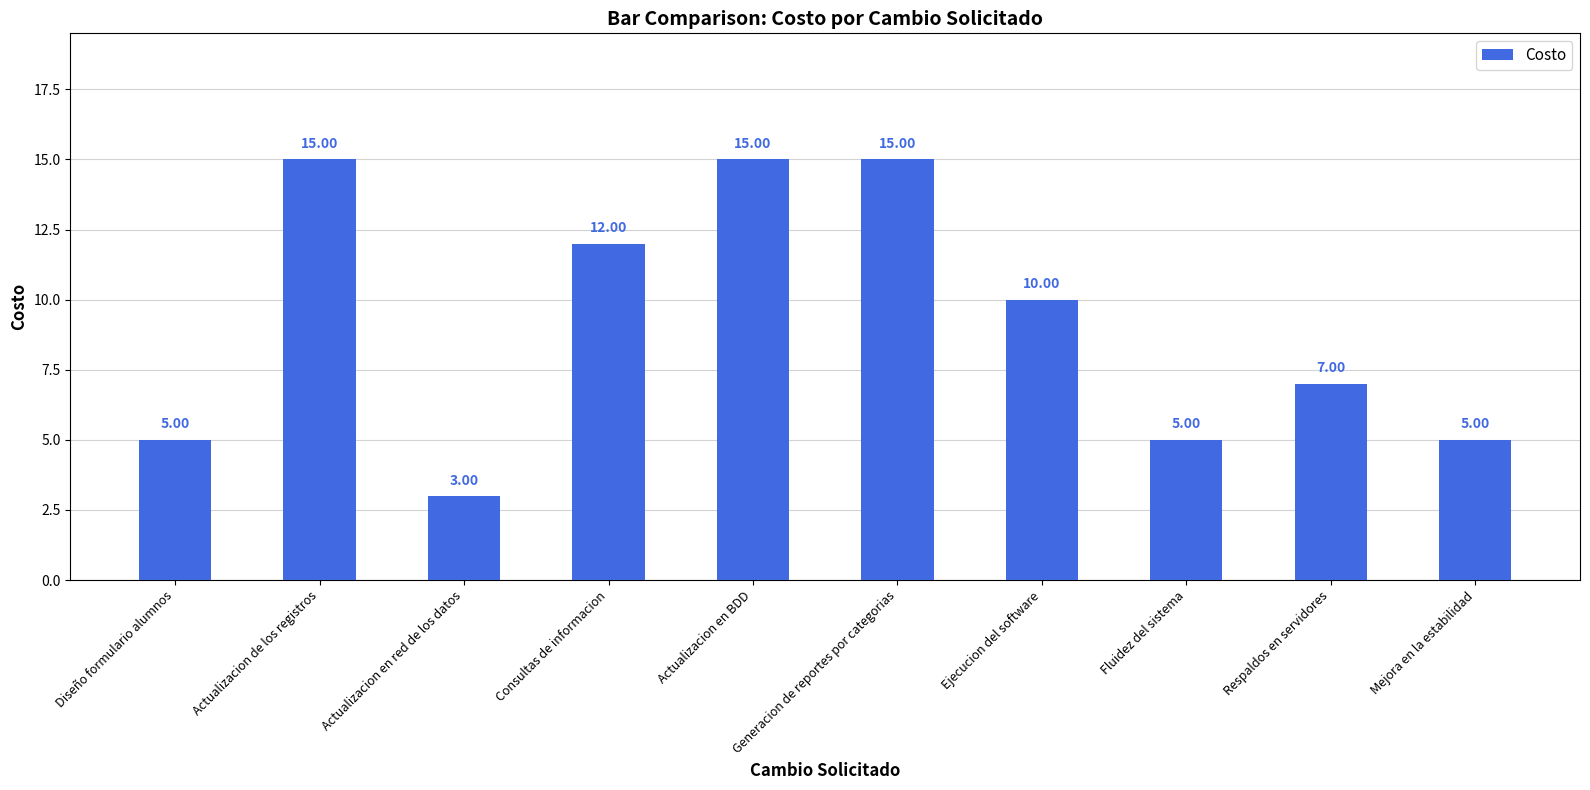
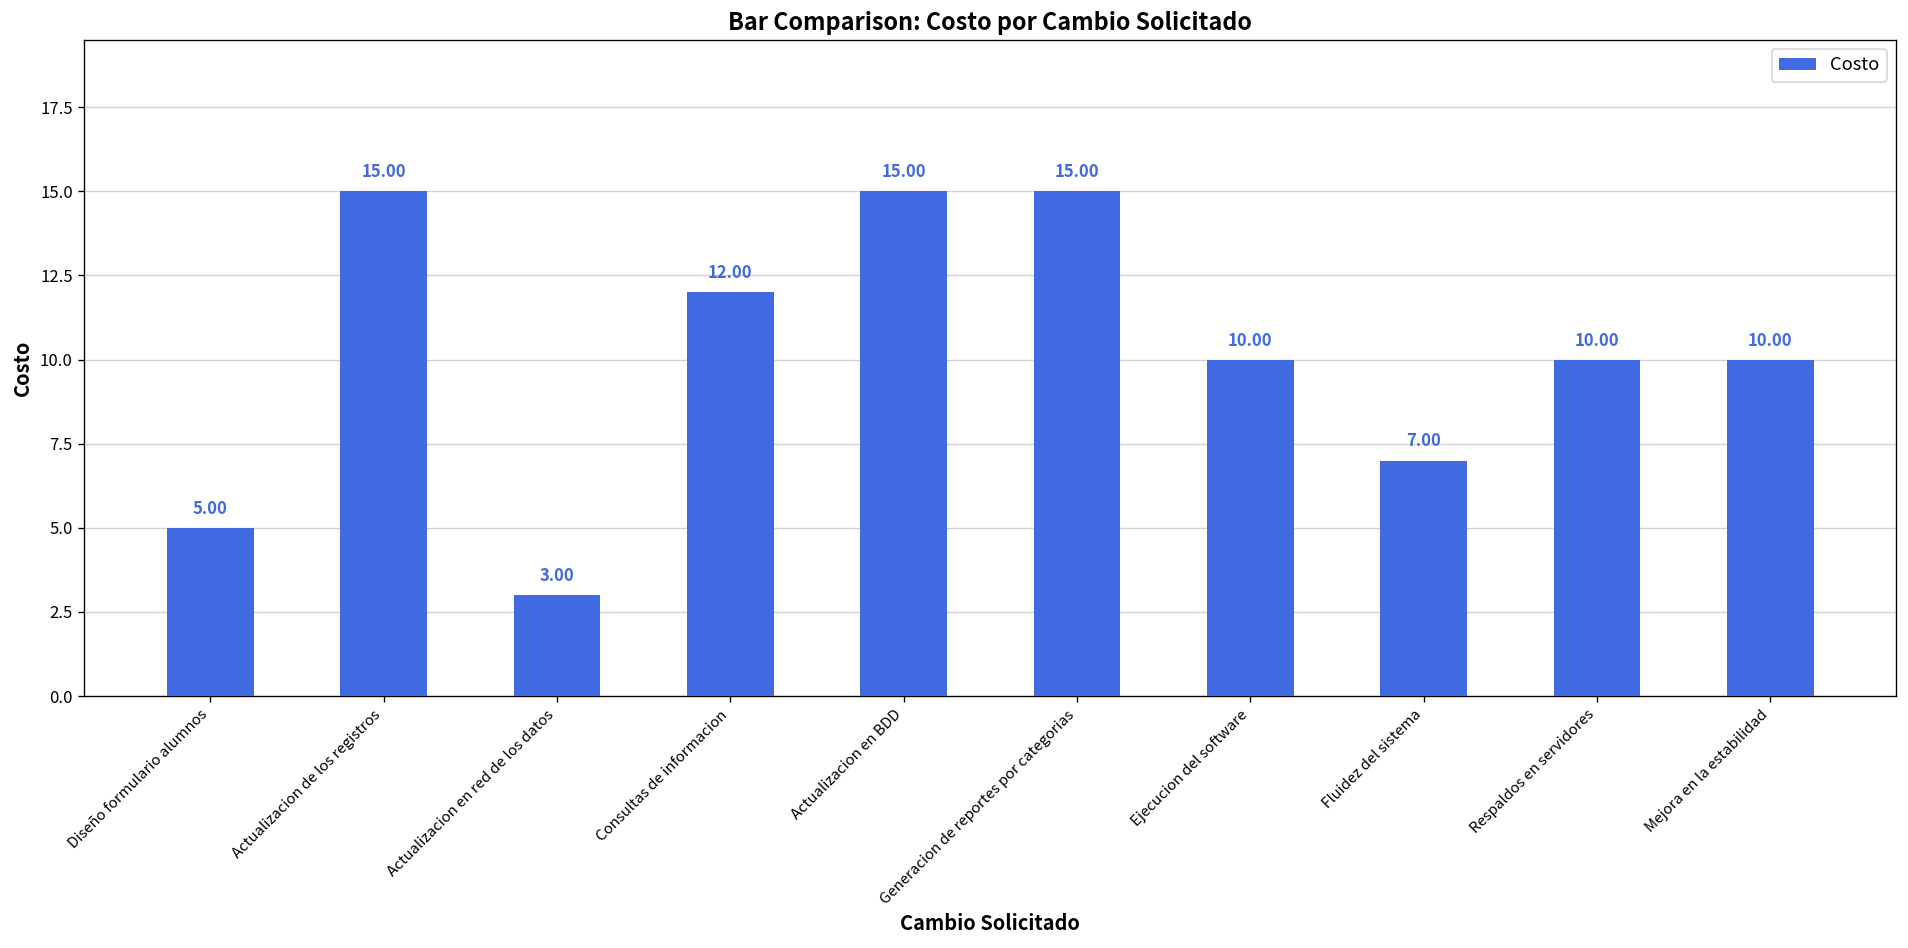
  {
    "Diseño formulario alumnos": 5.00,
    "Actualizacion de los registros": 15.00,
    "Actualizacion en red de los datos": 3.00,
    "Consultas de informacion": 12.00,
    "Actualizacion en BDD": 15.00,
    "Generacion de reportes por categorias": 15.00,
    "Ejecucion del software": 10.00,
-   "Fluidez del sistema": 5.00,
-   "Respaldos en servidores": 7.00,
-   "Mejora en la estabilidad": 5.00
+   "Fluidez del sistema": 7.00,
+   "Respaldos en servidores": 10.00,
+   "Mejora en la estabilidad": 10.00
  }
